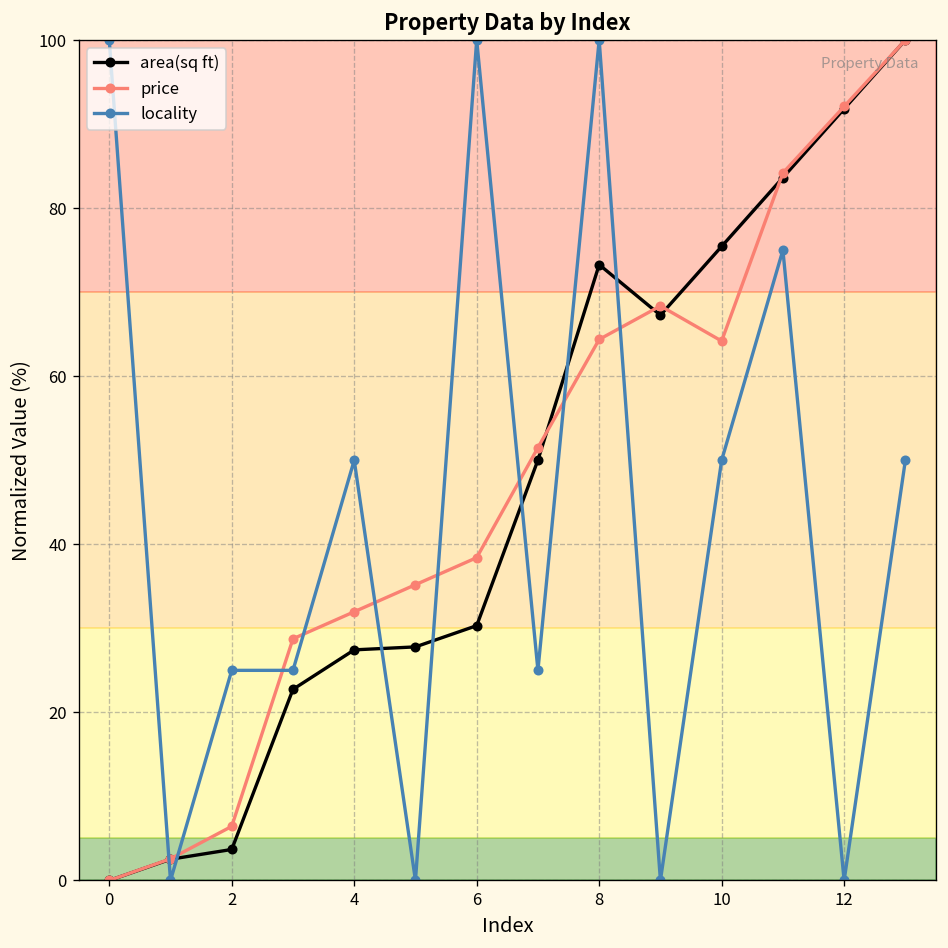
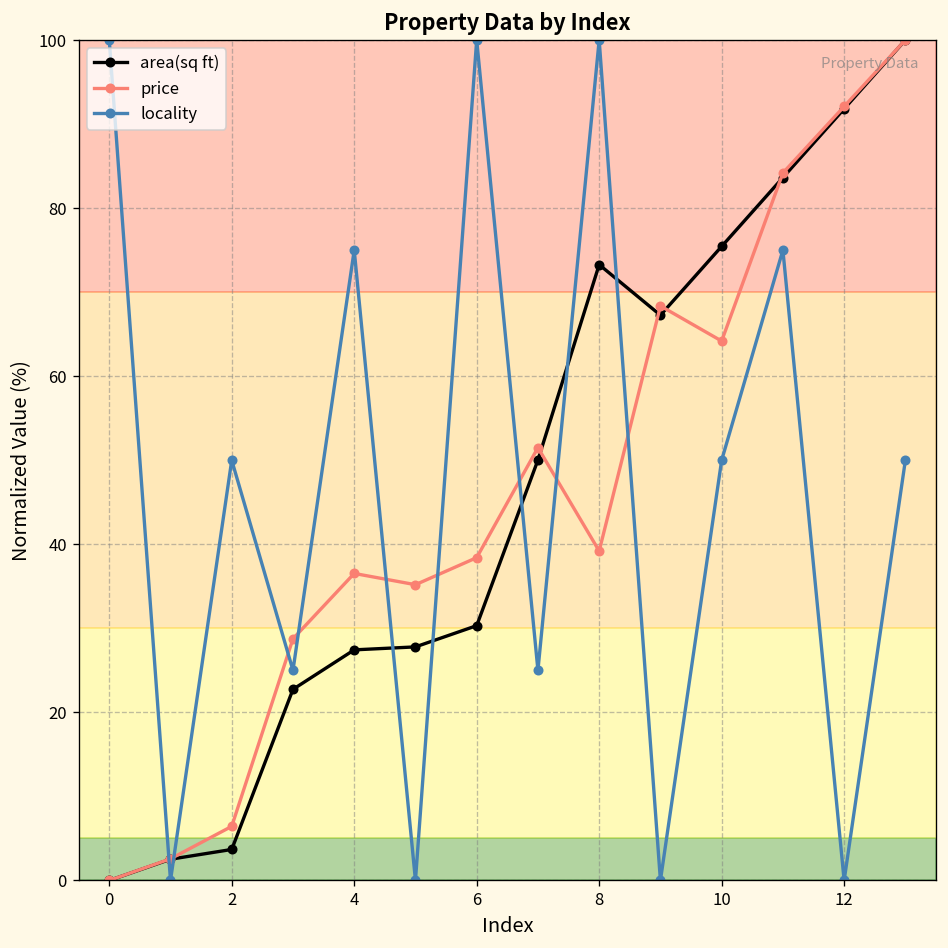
  {
    "area(sq ft)": {
      "2": 4,
      "4": 27,
      "6": 30,
      "8": 73,
      "10": 75
    },
    "price": {
      "2": 6,
-     "4": 32,
+     "4": 37,
      "6": 38,
-     "8": 64,
+     "8": 39,
      "10": 64
    },
    "locality": {
      "0": 100,
-     "2": 25,
-     "4": 50,
+     "2": 50,
+     "4": 75,
      "6": 100,
      "8": 100,
      "10": 50,
      "12": 0
    }
  }
